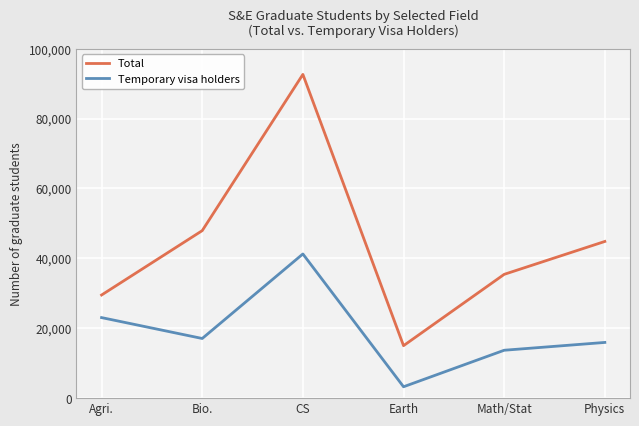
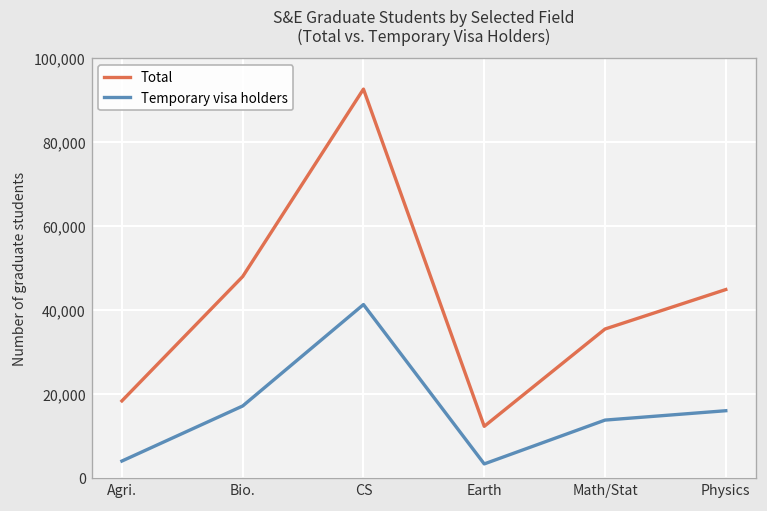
  {
    "Total": {
-     "Agri.": "30,000",
+     "Agri.": "18,000",
      "Bio.": "48,000",
      "CS": "93,000",
-     "Earth": "15,000",
+     "Earth": "12,000",
      "Math/Stat": "35,000",
      "Physics": "45,000"
    },
    "Temporary visa holders": {
-     "Agri.": "23,000",
+     "Agri.": "4,000",
      "Bio.": "17,000",
      "CS": "41,000",
      "Earth": "3,000",
      "Math/Stat": "14,000",
      "Physics": "16,000"
    }
  }
